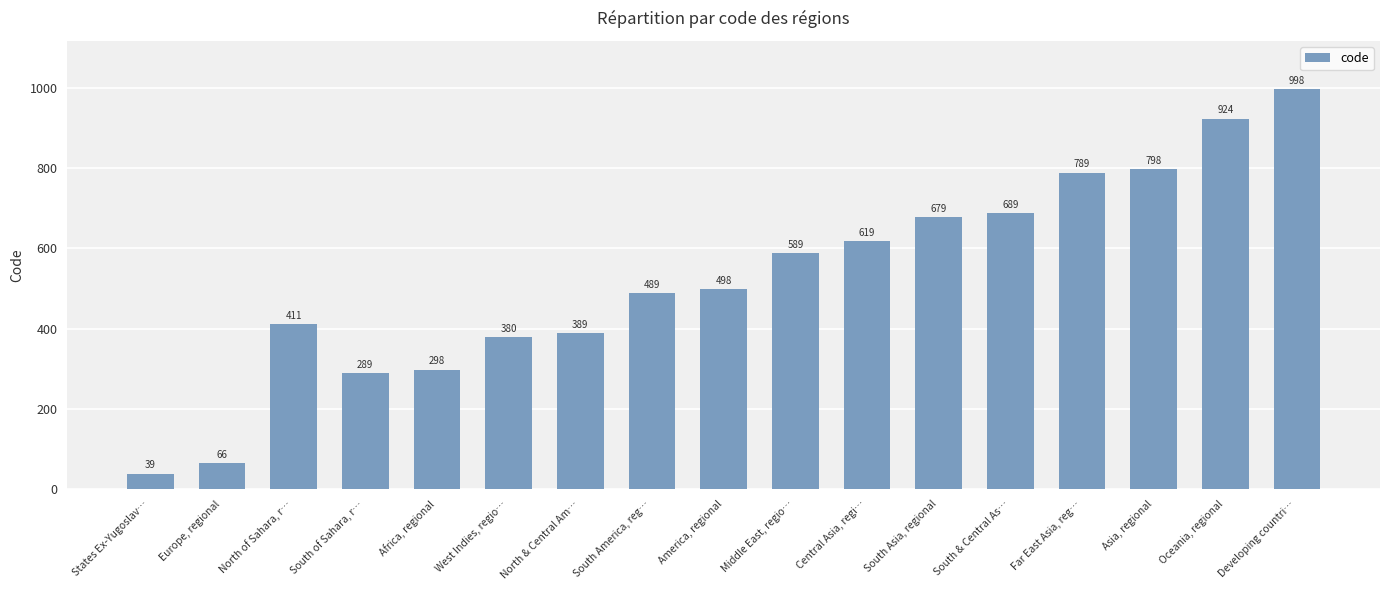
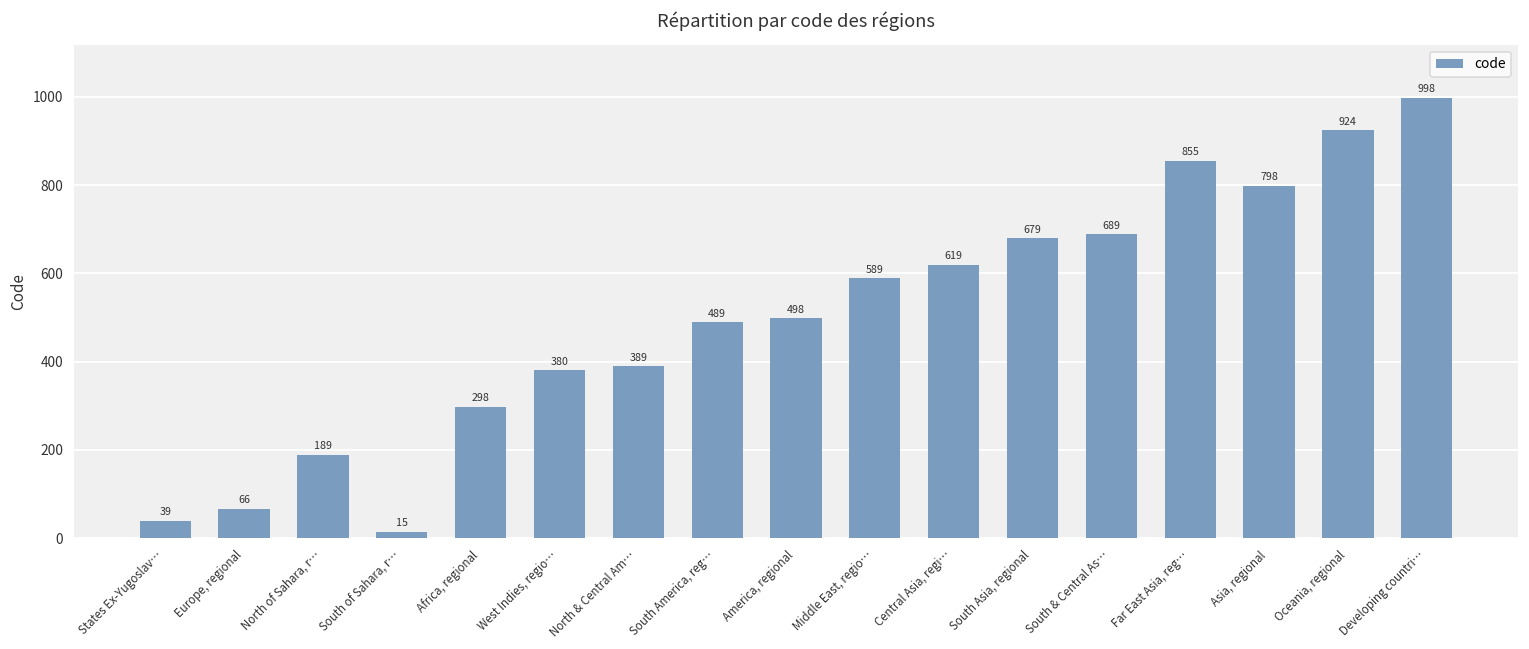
  {
    "States Ex-Yugoslav…": 39,
    "Europe, regional": 66,
-   "North of Sahara, r…": 411,
-   "South of Sahara, r…": 289,
+   "North of Sahara, r…": 189,
+   "South of Sahara, r…": 15,
    "Africa, regional": 298,
    "West Indies, regio…": 380,
    "North & Central Am…": 389,
    "South America, reg…": 489,
    "America, regional": 498,
    "Middle East, regio…": 589,
    "Central Asia, regi…": 619,
    "South Asia, regional": 679,
    "South & Central As…": 689,
-   "Far East Asia, reg…": 789,
+   "Far East Asia, reg…": 855,
    "Asia, regional": 798,
    "Oceania, regional": 924,
    "Developing countri…": 998
  }
